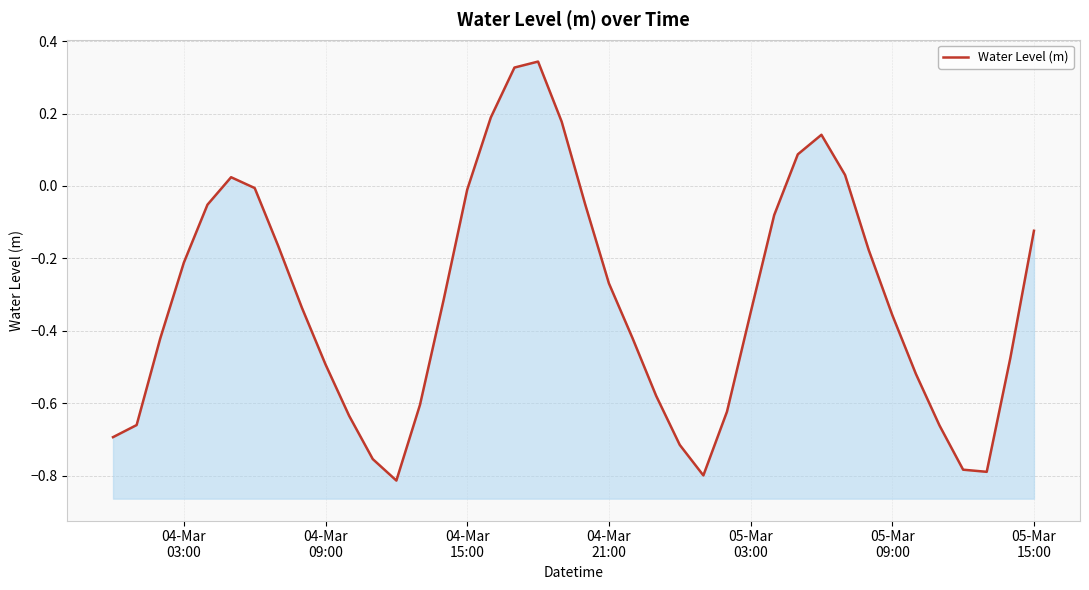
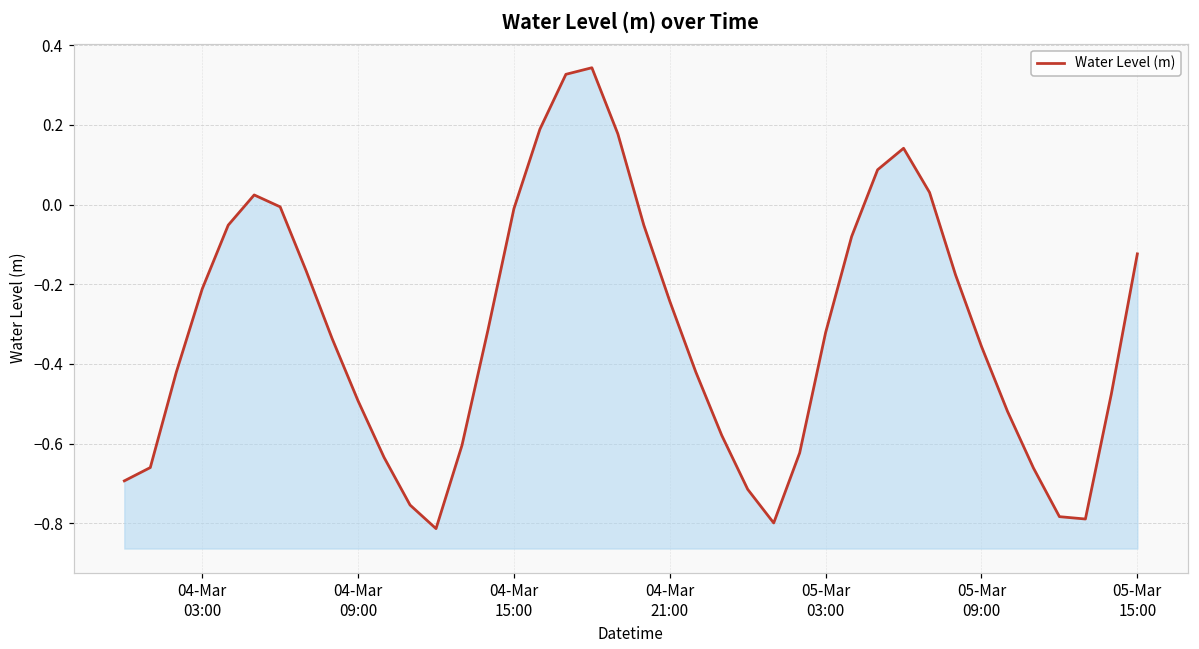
  {
    "04-Mar 03:00": -0.21,
    "04-Mar 09:00": -0.49,
    "04-Mar 15:00": -0.01,
-   "04-Mar 21:00": -0.27,
-   "05-Mar 03:00": -0.35,
+   "04-Mar 21:00": -0.24,
+   "05-Mar 03:00": -0.32,
    "05-Mar 09:00": -0.36,
    "05-Mar 15:00": -0.12
  }
